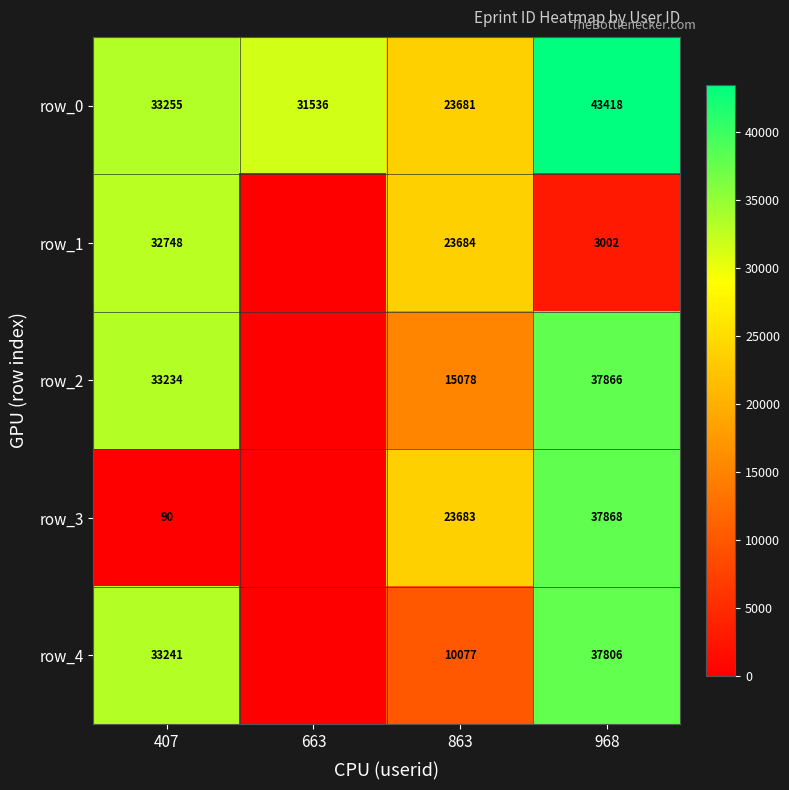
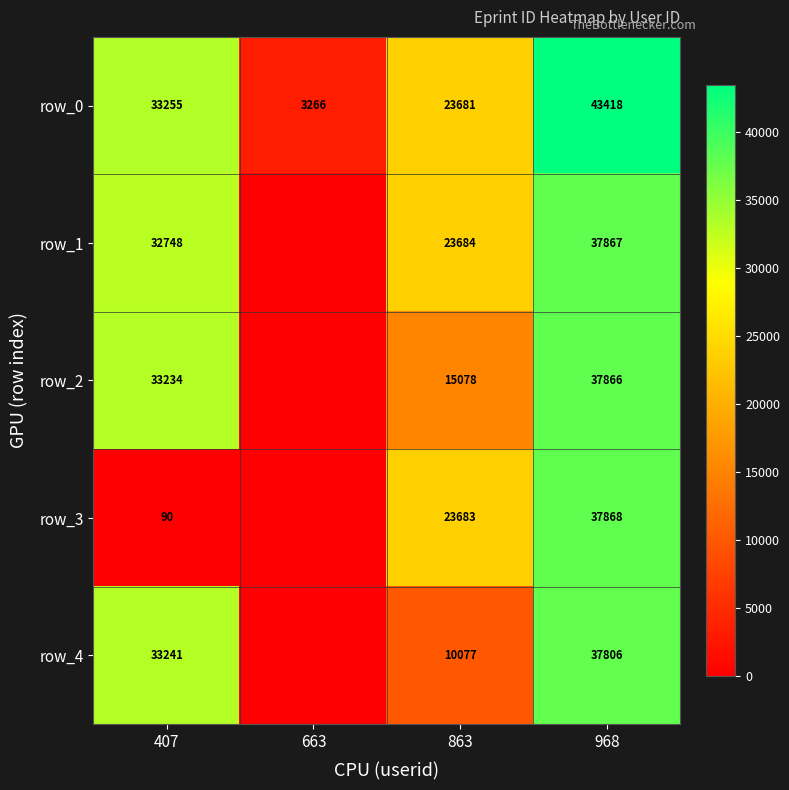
  {
    "row_0": {
      "407": 33255,
-     "663": 31536,
+     "663": 3266,
      "863": 23681,
      "968": 43418
    },
    "row_1": {
      "407": 32748,
      "863": 23684,
-     "968": 3002
+     "968": 37867
    },
    "row_2": {
      "407": 33234,
      "863": 15078,
      "968": 37866
    },
    "row_3": {
      "407": 90,
      "863": 23683,
      "968": 37868
    },
    "row_4": {
      "407": 33241,
      "863": 10077,
      "968": 37806
    }
  }
